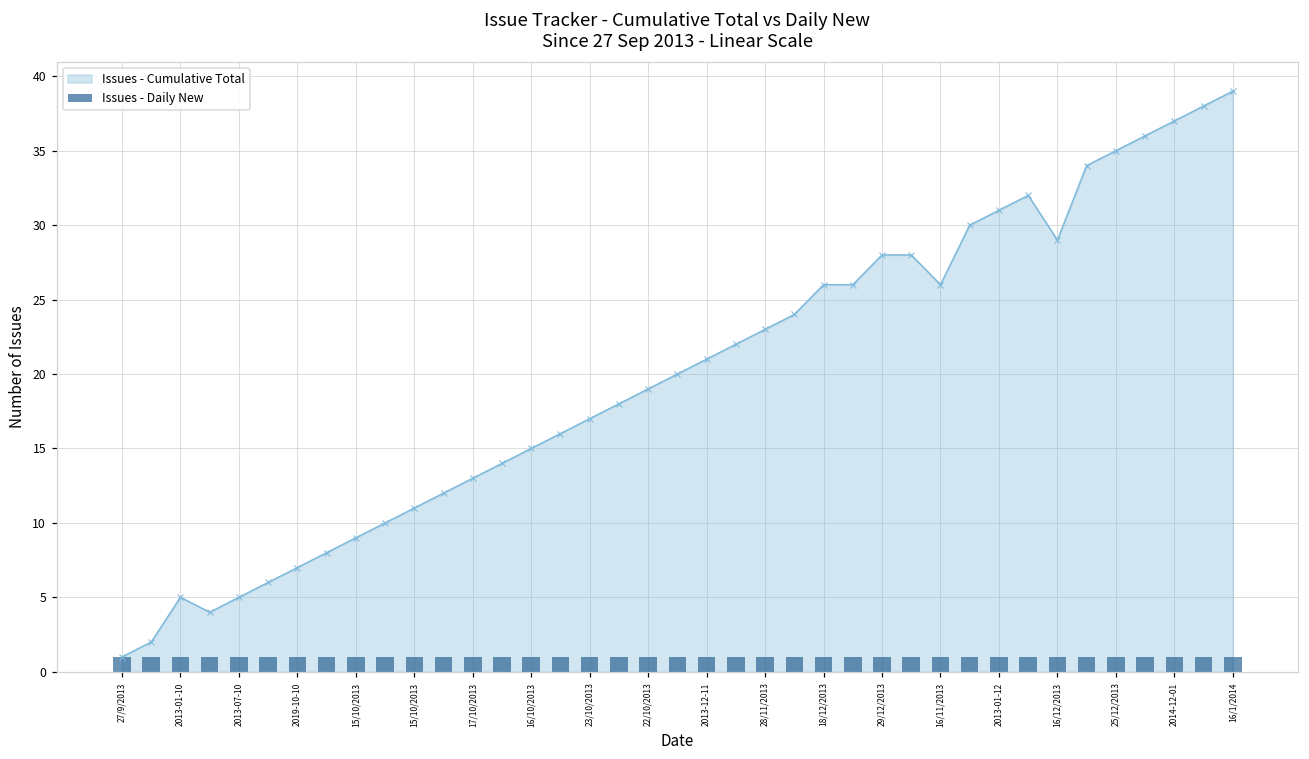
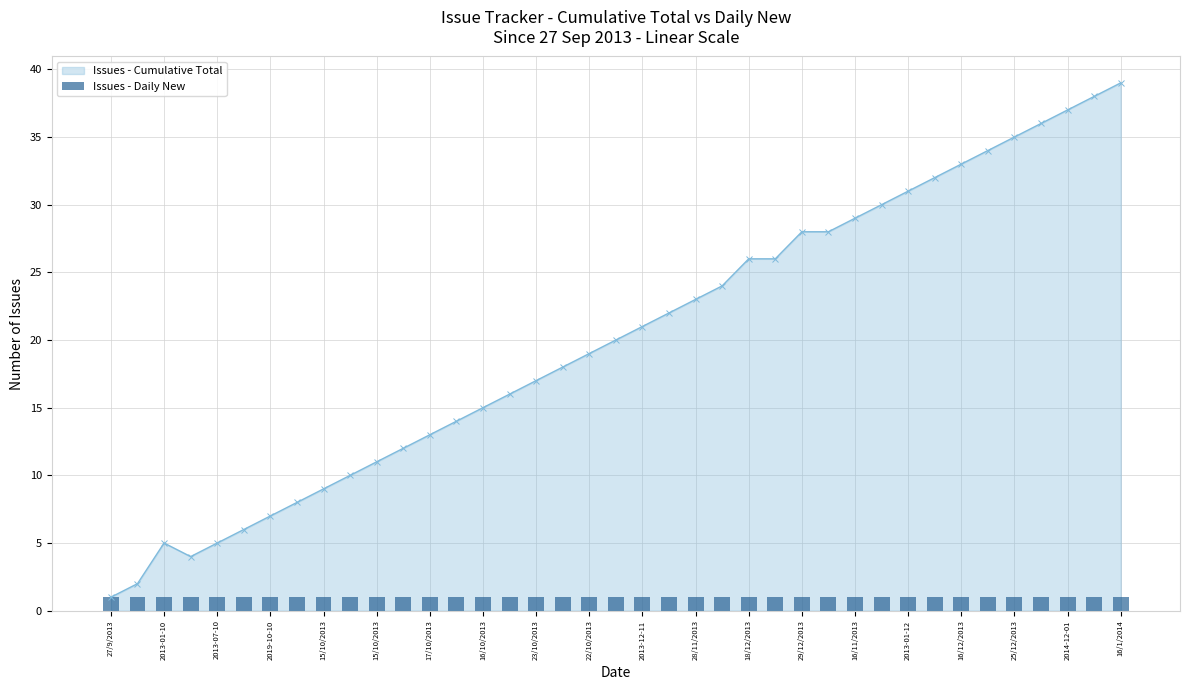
  {
    "Issues - Cumulative Total": {
      "2013-01-10": 5,
      "2013-07-10": 5,
      "2019-10-10": 7,
      "17/10/2013": 13,
      "23/10/2013": 17,
      "22/10/2013": 19,
      "2013-12-11": 21,
      "28/11/2013": 23,
      "18/12/2013": 26,
      "29/12/2013": 28,
-     "16/11/2013": 26,
+     "16/11/2013": 29,
      "2013-01-12": 31,
-     "16/12/2013": 29,
+     "16/12/2013": 33,
      "25/12/2013": 35,
      "2014-12-01": 37
    },
    "Issues - Daily New": {
      "2013-01-10": 1,
      "2013-07-10": 1,
      "2019-10-10": 1,
      "17/10/2013": 1,
      "23/10/2013": 1,
      "22/10/2013": 1,
      "2013-12-11": 1,
      "28/11/2013": 1,
      "18/12/2013": 1,
      "29/12/2013": 1,
      "16/11/2013": 1,
      "2013-01-12": 1,
      "16/12/2013": 1,
      "25/12/2013": 1,
      "2014-12-01": 1
    }
  }
